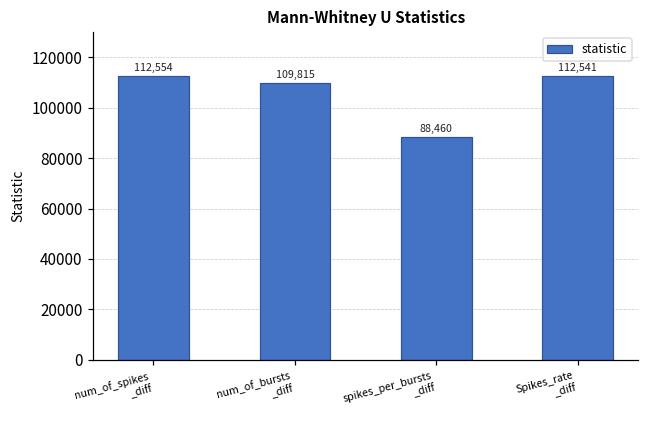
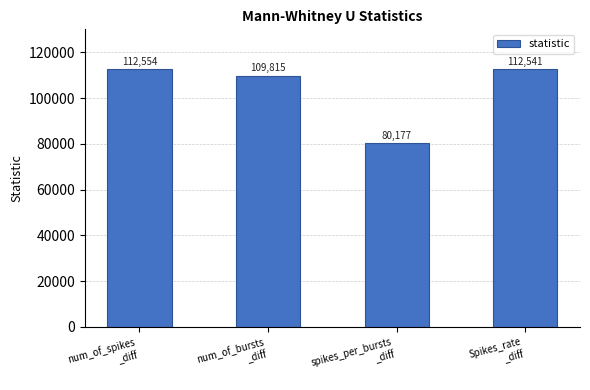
  {
    "num_of_spikes _diff": "112,554",
    "num_of_bursts _diff": "109,815",
-   "spikes_per_bursts _diff": "88,460",
+   "spikes_per_bursts _diff": "80,177",
    "Spikes_rate _diff": "112,541"
  }
